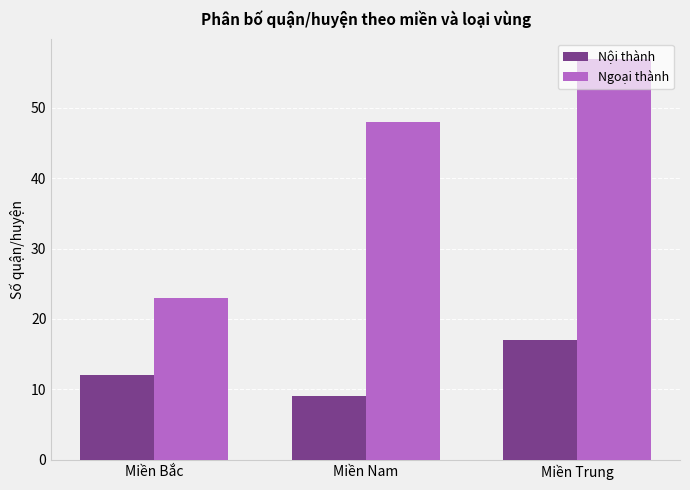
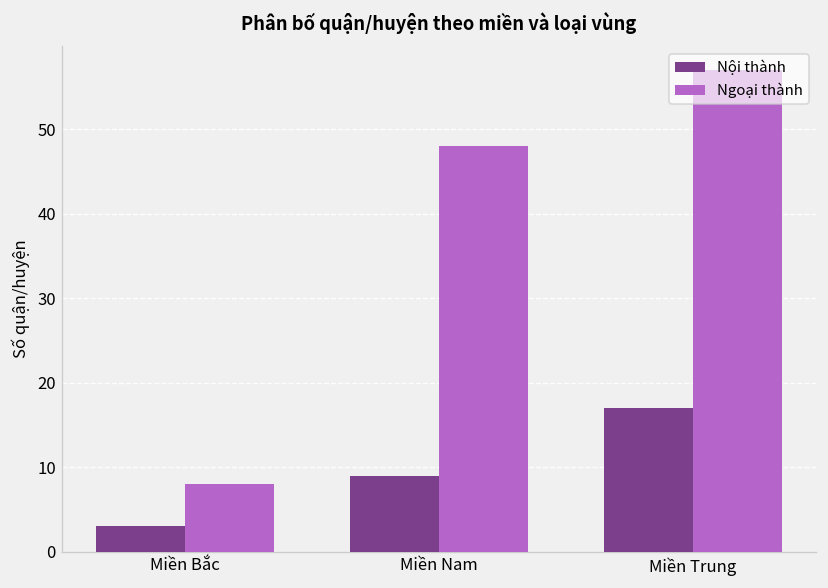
  {
    "Nội thành": {
-     "Miền Bắc": 12,
+     "Miền Bắc": 3,
      "Miền Nam": 9,
      "Miền Trung": 17
    },
    "Ngoại thành": {
-     "Miền Bắc": 23,
+     "Miền Bắc": 8,
      "Miền Nam": 48
    }
  }
